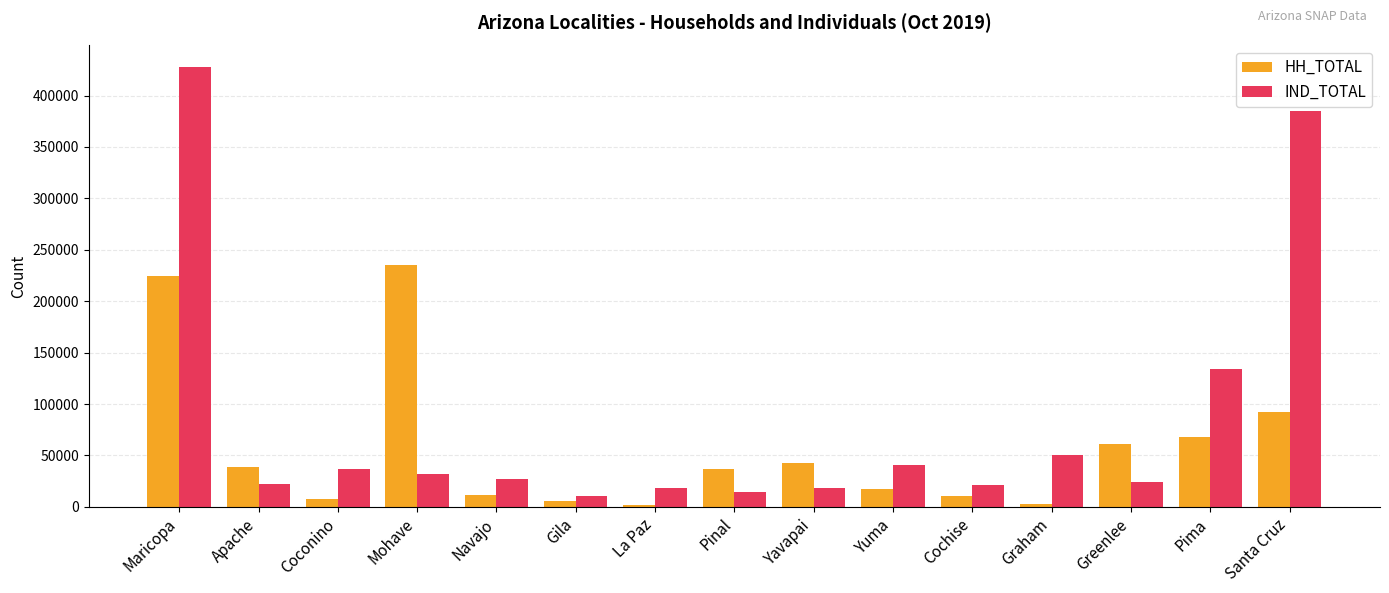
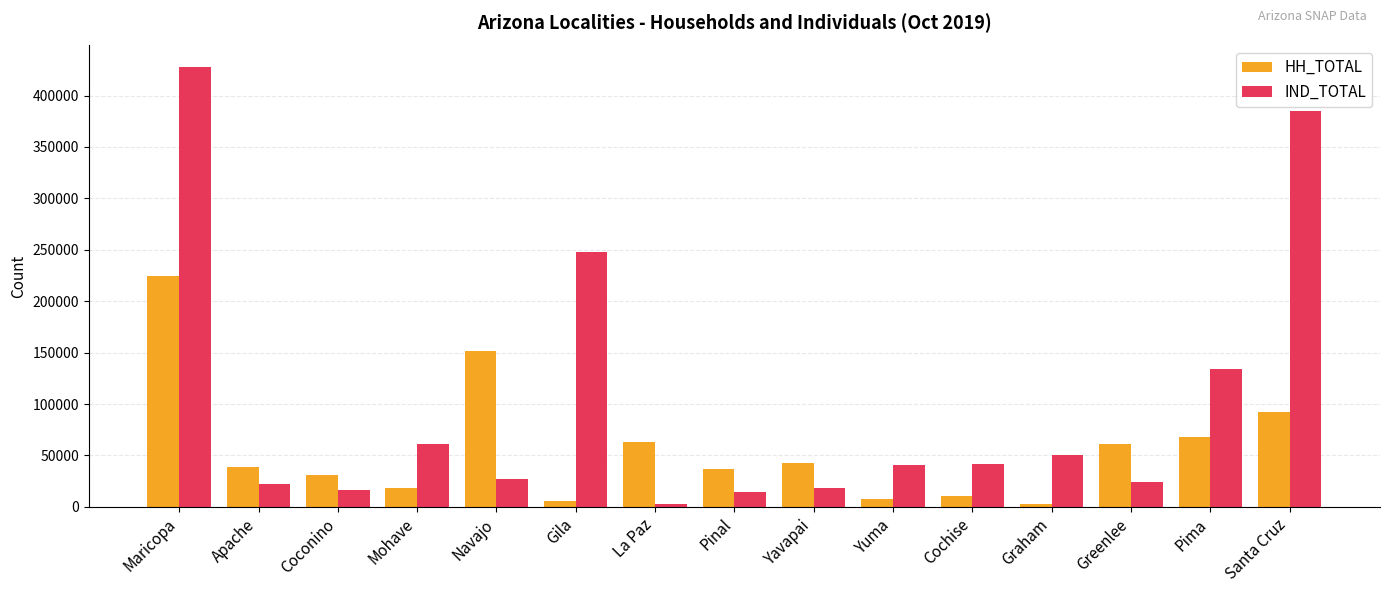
  {
    "HH_TOTAL": {
      "Maricopa": 224000,
      "Apache": 39000,
-     "Coconino": 8000,
-     "Mohave": 235000,
-     "Navajo": 12000,
+     "Coconino": 31000,
+     "Mohave": 18000,
+     "Navajo": 152000,
      "Gila": 5000,
-     "La Paz": 2000,
+     "La Paz": 63000,
      "Pinal": 36000,
      "Yavapai": 43000,
-     "Yuma": 17000,
+     "Yuma": 7000,
      "Cochise": 11000,
      "Graham": 3000,
      "Greenlee": 61000,
      "Pima": 68000,
      "Santa Cruz": 92000
    },
    "IND_TOTAL": {
      "Maricopa": 427000,
      "Apache": 22000,
-     "Coconino": 36000,
-     "Mohave": 32000,
+     "Coconino": 17000,
+     "Mohave": 61000,
      "Navajo": 27000,
-     "Gila": 11000,
-     "La Paz": 19000,
+     "Gila": 248000,
+     "La Paz": 3000,
      "Pinal": 14000,
      "Yavapai": 19000,
      "Yuma": 41000,
-     "Cochise": 21000,
+     "Cochise": 41000,
      "Graham": 51000,
      "Greenlee": 25000,
      "Pima": 134000,
      "Santa Cruz": 385000
    }
  }
